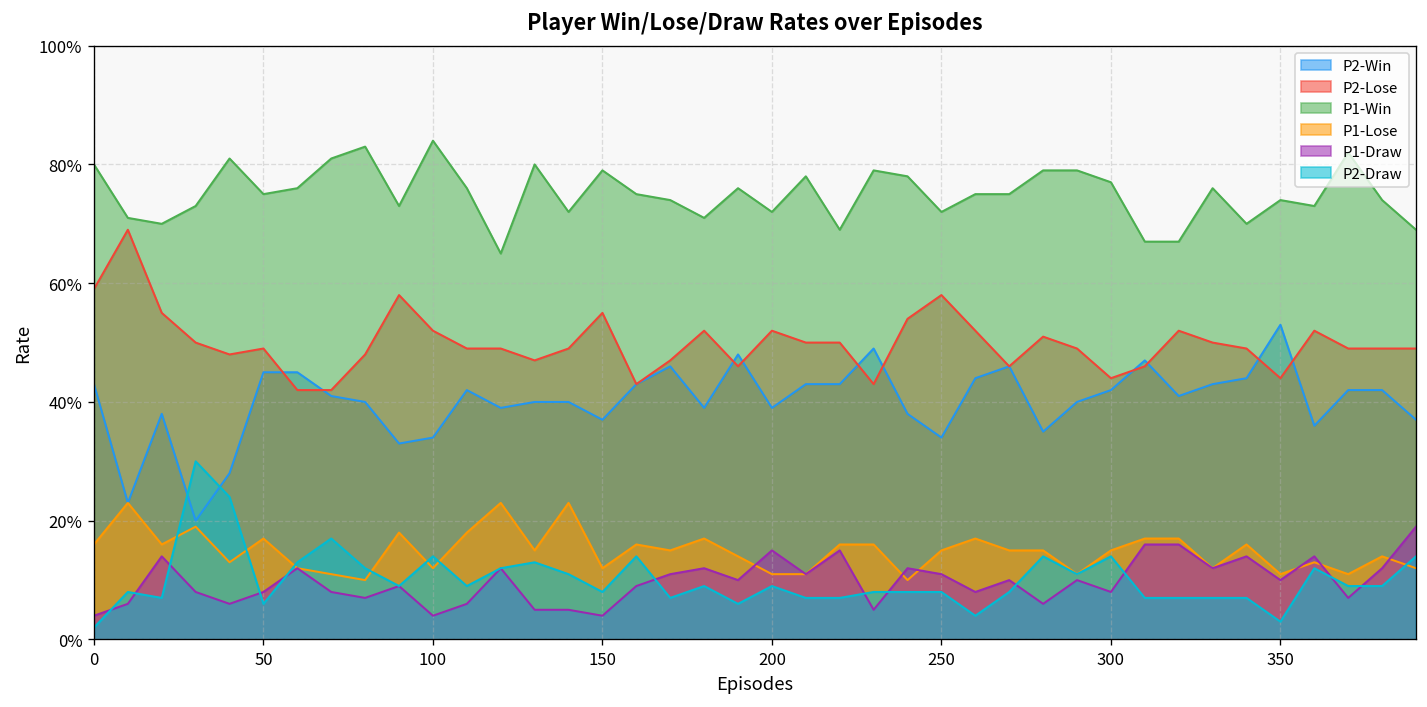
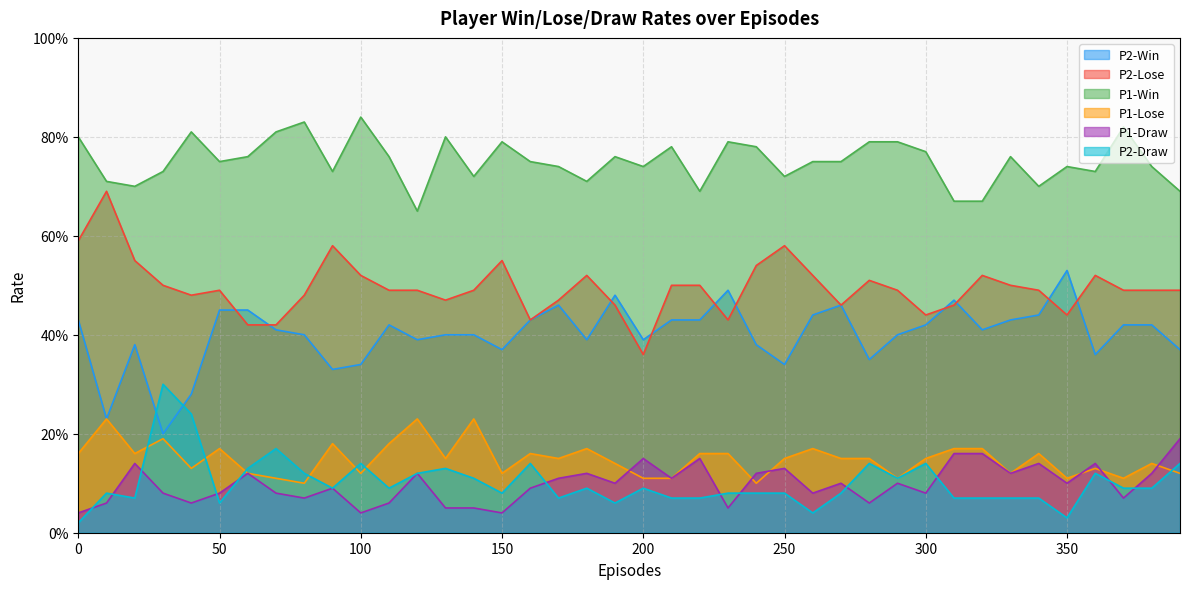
  {
    "P2-Lose": {
      "0": "59%",
      "50": "49%",
      "100": "52%",
      "150": "55%",
-     "200": "52%",
+     "200": "36%",
      "250": "58%",
      "300": "44%",
      "350": "44%"
    },
    "P1-Win": {
      "0": "80%",
      "50": "75%",
      "100": "84%",
      "150": "79%",
-     "200": "72%",
+     "200": "74%",
      "250": "72%",
      "300": "77%",
      "350": "74%"
    },
    "P1-Lose": {
      "0": "16%",
      "50": "17%",
      "100": "12%",
      "150": "12%",
      "200": "11%",
      "250": "15%",
      "300": "15%",
      "350": "11%"
    },
    "P1-Draw": {
      "0": "4%",
      "50": "8%",
      "100": "4%",
      "150": "4%",
      "200": "15%",
-     "250": "11%",
+     "250": "13%",
      "300": "8%",
      "350": "10%"
    }
  }
